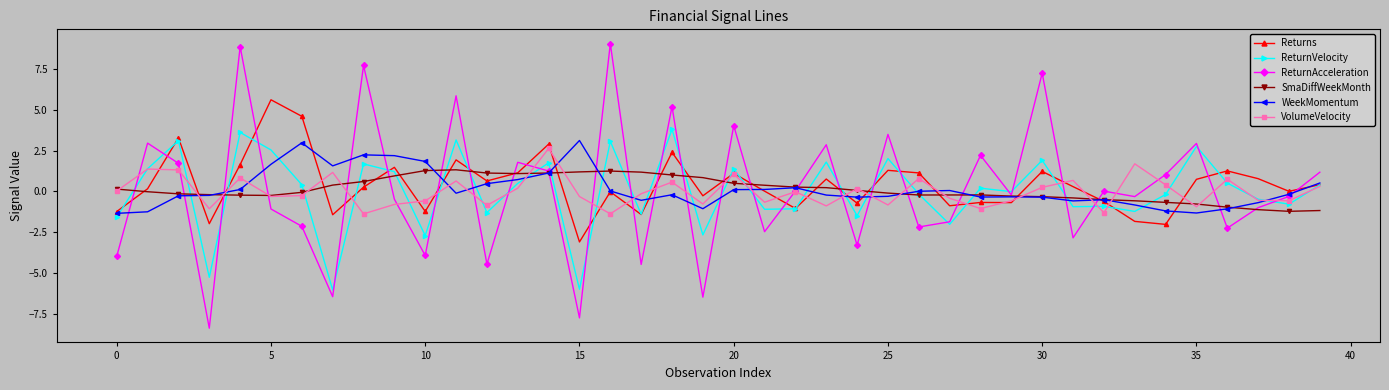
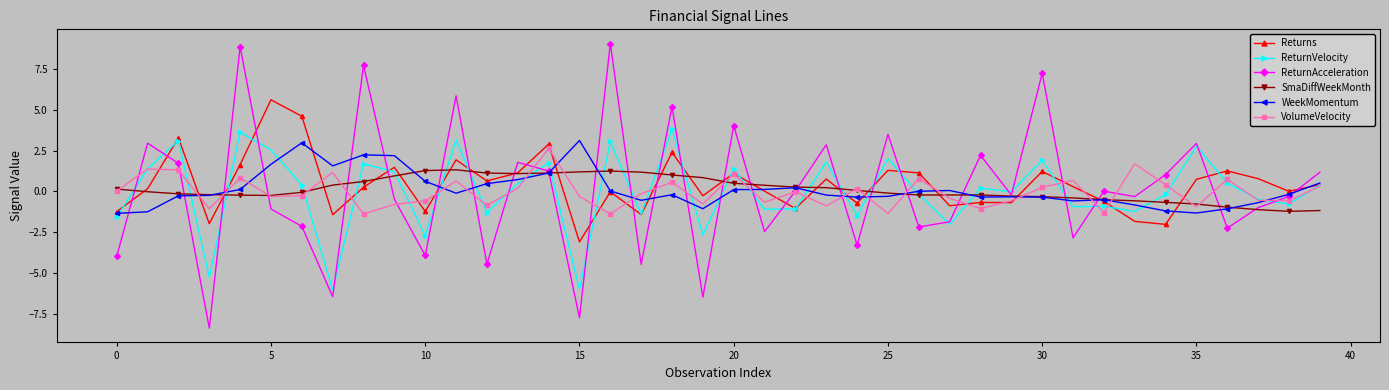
  {
    "Returns": {
      "5": 5.6,
      "10": -1.2,
      "15": -3.1,
      "25": 1.3,
      "30": 1.2,
      "35": 0.7
    },
    "ReturnVelocity": {
      "0": -1.6,
      "5": 2.5,
      "10": -2.7,
      "15": -6.0,
      "20": 1.4,
      "25": 2.0,
      "30": 1.9,
      "35": 2.8
    },
    "ReturnAcceleration": {
      "0": -4.0,
      "5": -1.1,
      "10": -3.9,
      "15": -7.7,
      "20": 4.0,
      "25": 3.5,
      "30": 7.2,
      "35": 2.9
    },
    "SmaDiffWeekMonth": {
      "10": 1.3,
      "15": 1.2,
      "20": 0.5,
      "25": -0.1,
      "35": -0.8
    },
    "WeekMomentum": {
      "5": 1.7,
-     "10": 1.8,
+     "10": 0.6,
      "15": 3.1,
      "20": 0.1,
      "25": -0.3,
      "35": -1.3
    },
    "VolumeVelocity": {
      "10": -0.6,
      "15": -0.3,
-     "25": -0.8,
+     "25": -1.4,
      "30": 0.3,
      "35": -0.9
    }
  }
